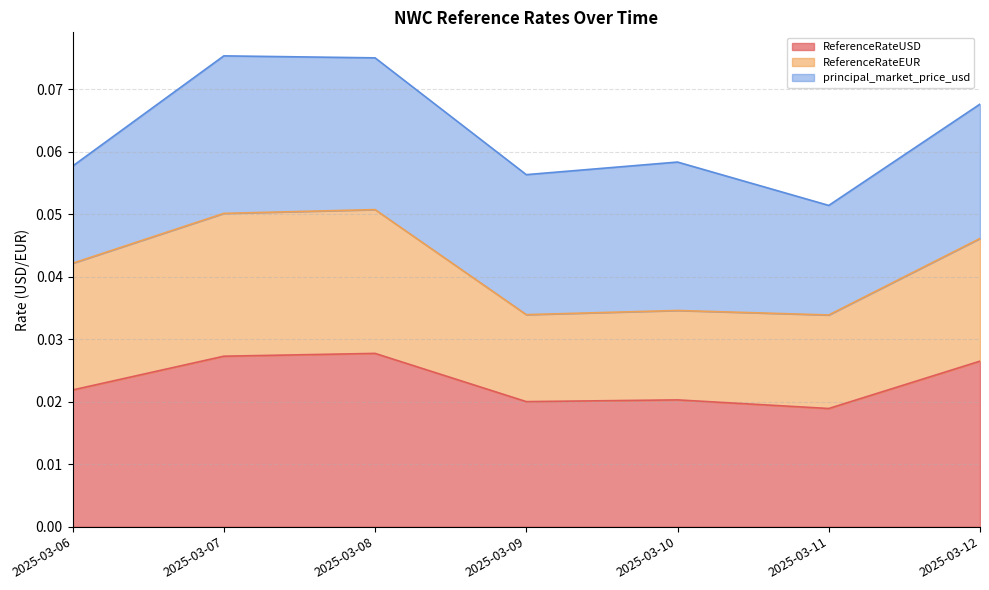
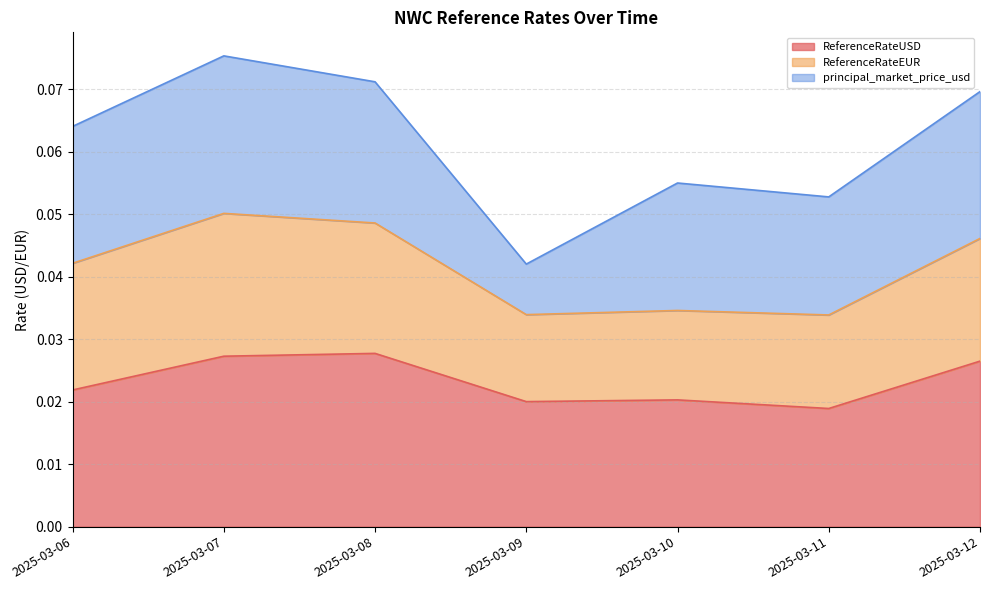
  {
    "ReferenceRateUSD": {
      "2025-03-06": 0.022,
      "2025-03-07": 0.027,
      "2025-03-08": 0.028,
      "2025-03-09": 0.020,
      "2025-03-10": 0.020,
      "2025-03-11": 0.019,
      "2025-03-12": 0.026
    },
    "ReferenceRateEUR": {
      "2025-03-06": 0.020,
      "2025-03-07": 0.023,
-     "2025-03-08": 0.023,
+     "2025-03-08": 0.021,
      "2025-03-09": 0.014,
      "2025-03-10": 0.014,
      "2025-03-11": 0.015,
      "2025-03-12": 0.020
    },
    "principal_market_price_usd": {
-     "2025-03-06": 0.016,
+     "2025-03-06": 0.022,
      "2025-03-07": 0.025,
-     "2025-03-08": 0.024,
-     "2025-03-09": 0.022,
-     "2025-03-10": 0.024,
-     "2025-03-11": 0.018,
-     "2025-03-12": 0.021
+     "2025-03-08": 0.023,
+     "2025-03-09": 0.008,
+     "2025-03-10": 0.020,
+     "2025-03-11": 0.019,
+     "2025-03-12": 0.023
    }
  }
